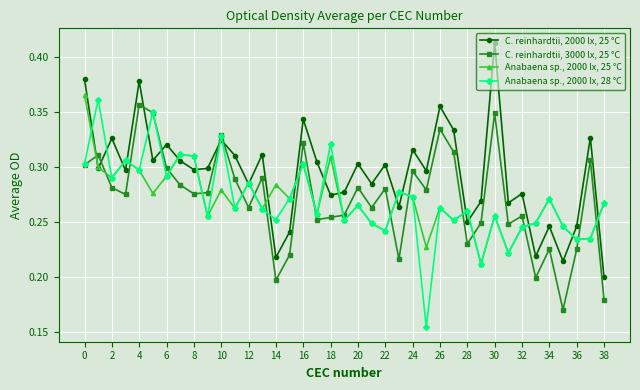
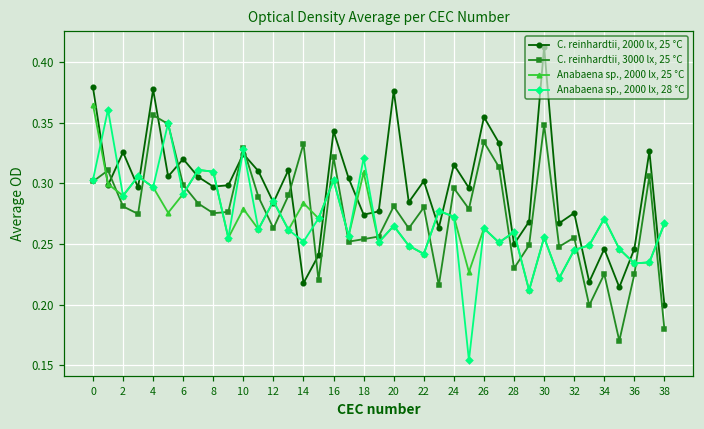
  {
    "C. reinhardtii, 2000 lx, 25 °C": {
      "0": 0.379,
      "2": 0.326,
      "4": 0.378,
      "6": 0.320,
      "8": 0.297,
      "10": 0.324,
      "14": 0.218,
      "16": 0.343,
      "18": 0.274,
-     "20": 0.303,
+     "20": 0.377,
      "22": 0.302,
      "24": 0.316,
      "26": 0.355,
      "28": 0.250,
      "32": 0.276,
      "34": 0.246,
      "36": 0.246,
      "38": 0.200
    },
    "C. reinhardtii, 3000 lx, 25 °C": {
      "2": 0.281,
      "4": 0.356,
      "6": 0.299,
      "8": 0.275,
      "12": 0.263,
-     "14": 0.197,
+     "14": 0.333,
      "16": 0.322,
      "18": 0.254,
      "20": 0.281,
      "22": 0.280,
      "24": 0.296,
      "26": 0.334,
      "28": 0.230,
      "30": 0.348,
      "32": 0.255,
      "34": 0.225,
      "36": 0.225,
      "38": 0.180
    },
    "Anabaena sp., 2000 lx, 25 °C": {
      "0": 0.365,
      "10": 0.279,
      "14": 0.284,
      "18": 0.309
    },
    "Anabaena sp., 2000 lx, 28 °C": {
      "14": 0.252,
      "18": 0.321
    }
  }
